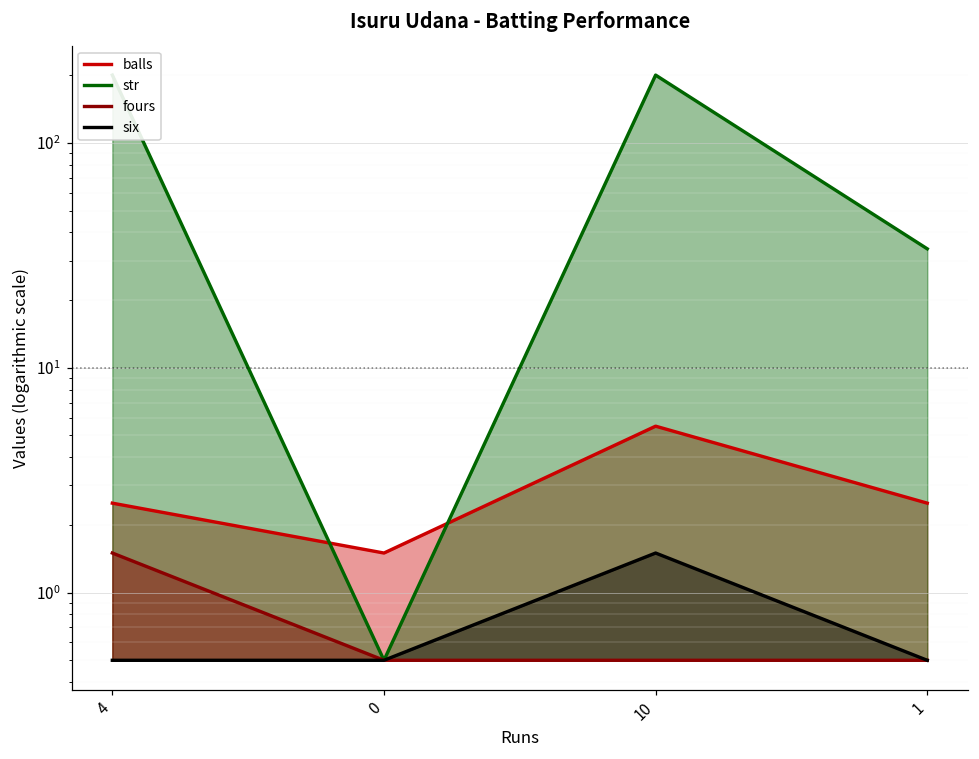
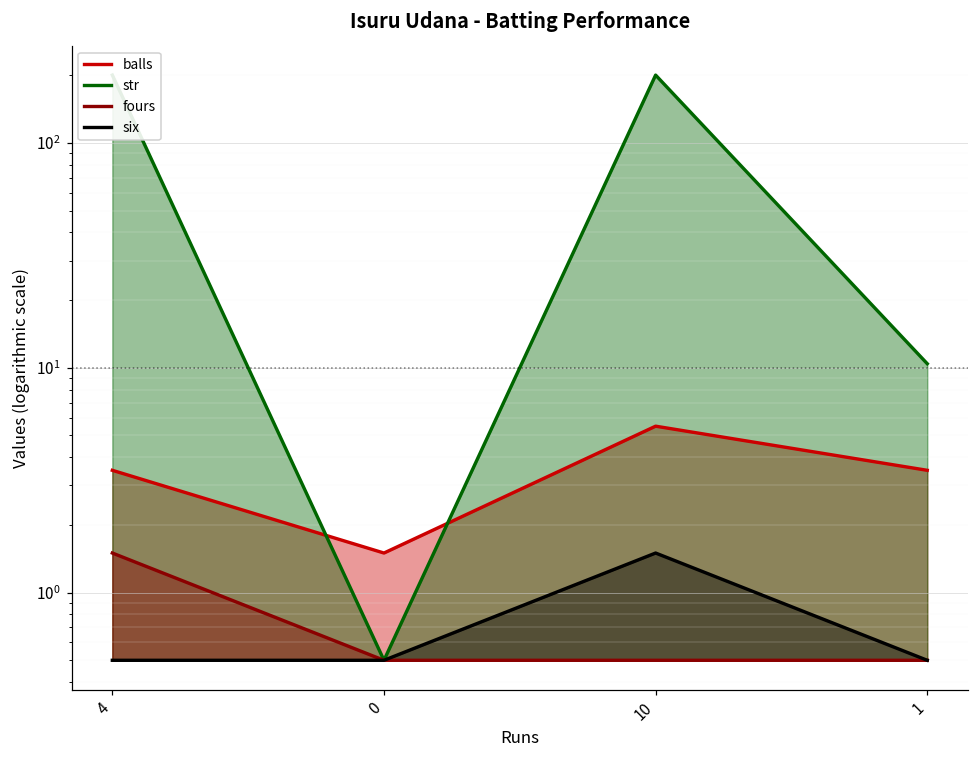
  {
    "balls": {
-     "4": 2.5,
+     "4": 3.5,
      "0": 1.5,
      "10": 5.5,
-     "1": 2.5
+     "1": 3.5
    },
    "str": {
      "10": 200,
-     "1": 34
+     "1": 10
    },
    "fours": {
      "4": 1.5,
      "10": 0.5
    },
    "six": {
      "4": 0.5,
      "10": 1.5
    }
  }
